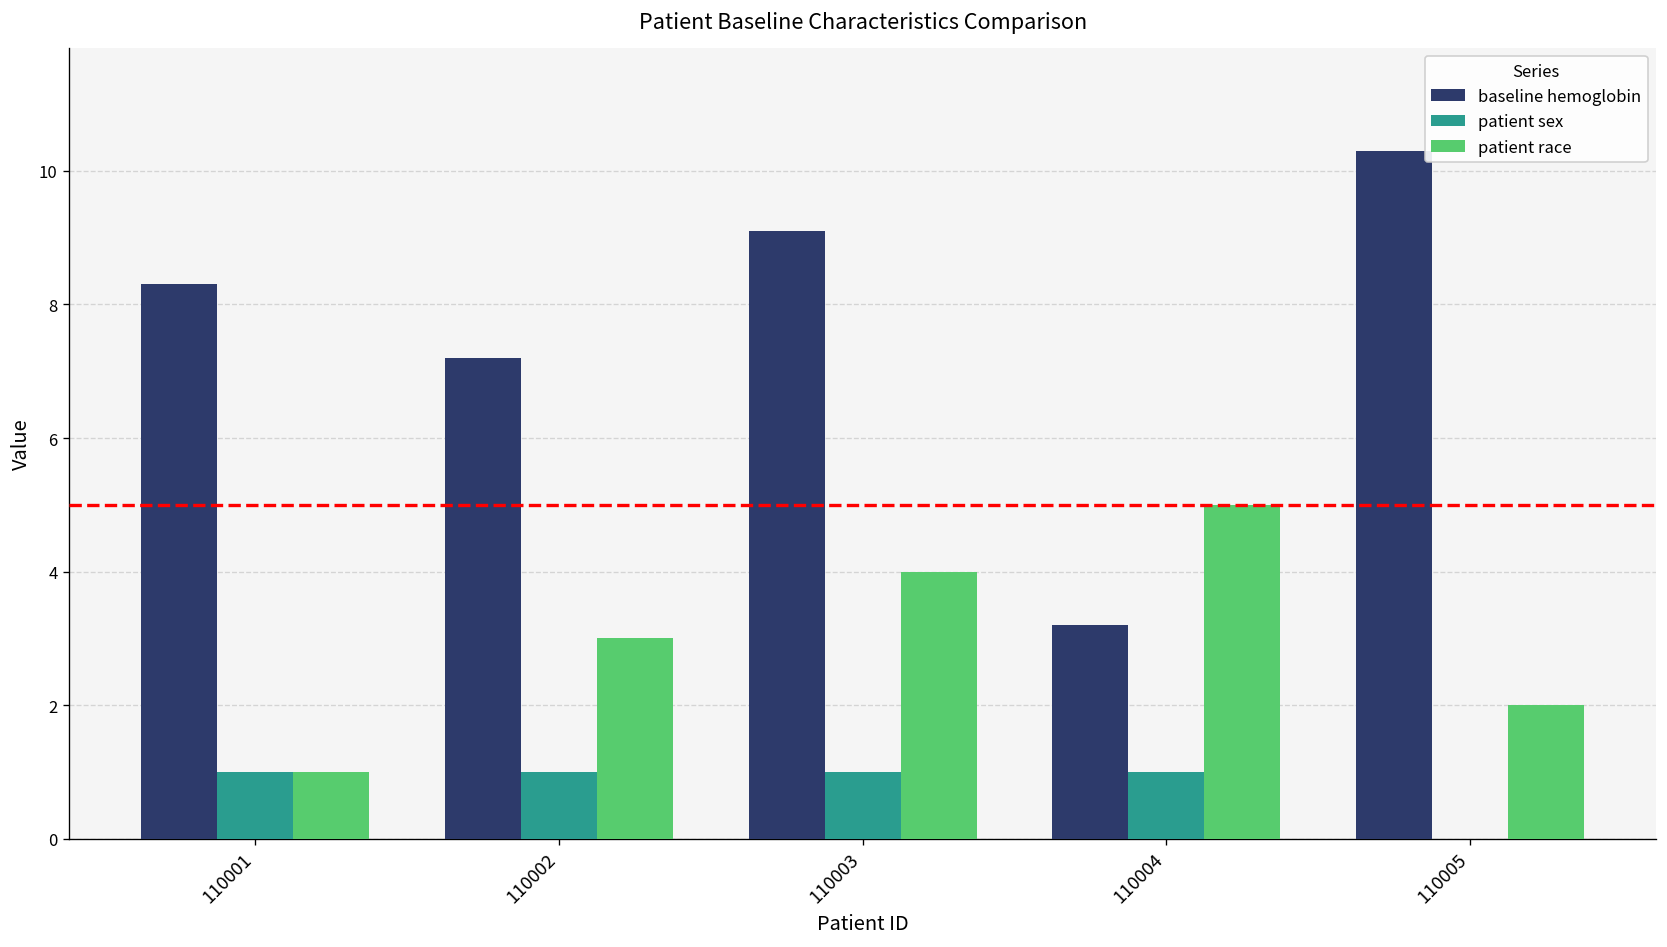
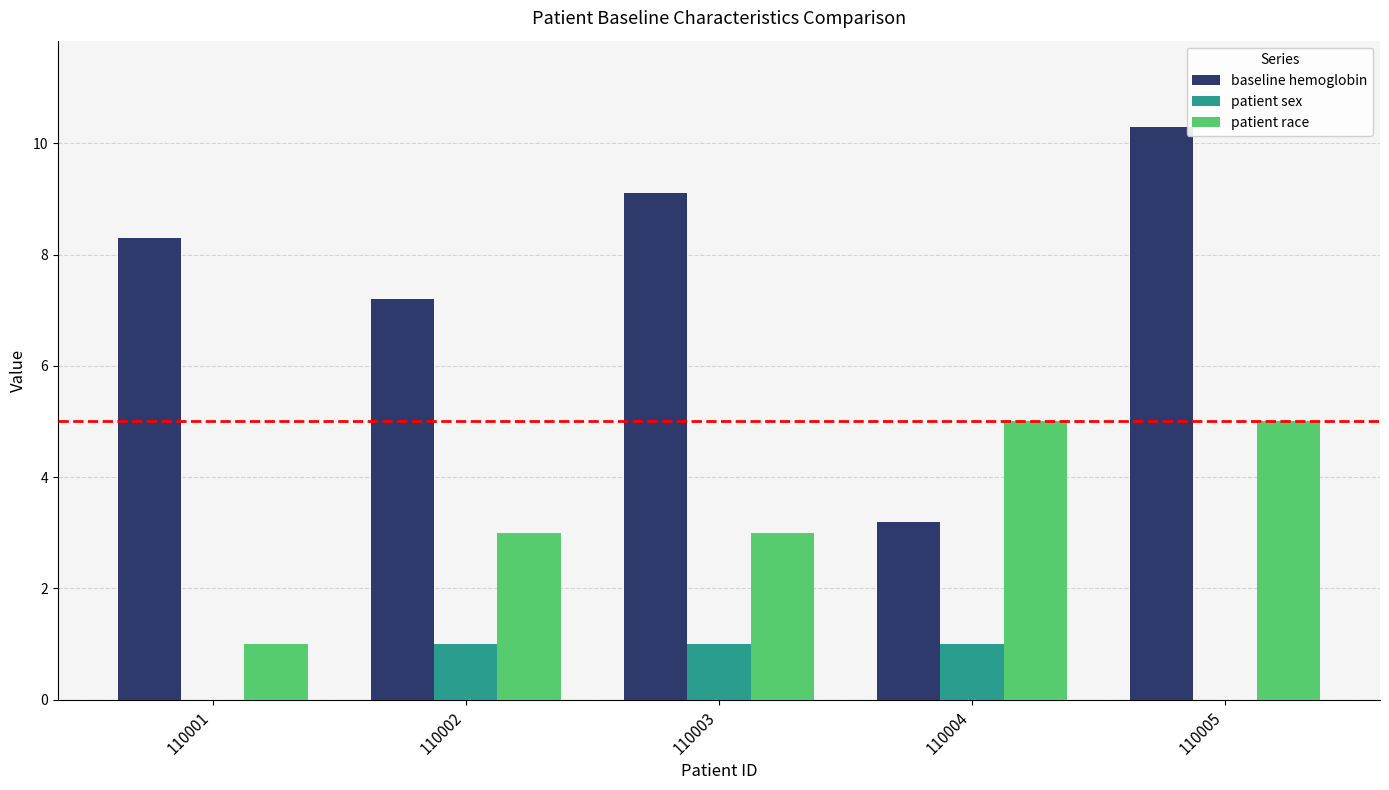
  {
    "baseline hemoglobin": {
      "110001": 8.3,
      "110002": 7.2,
      "110003": 9.1,
      "110004": 3.2,
      "110005": 10.3
    },
    "patient sex": {
-     "110001": 1,
+     "110001": 0,
      "110002": 1,
      "110003": 1,
      "110004": 1,
      "110005": 0
    },
    "patient race": {
      "110001": 1,
      "110002": 3,
-     "110003": 4,
+     "110003": 3,
      "110004": 5,
-     "110005": 2
+     "110005": 5
    }
  }
